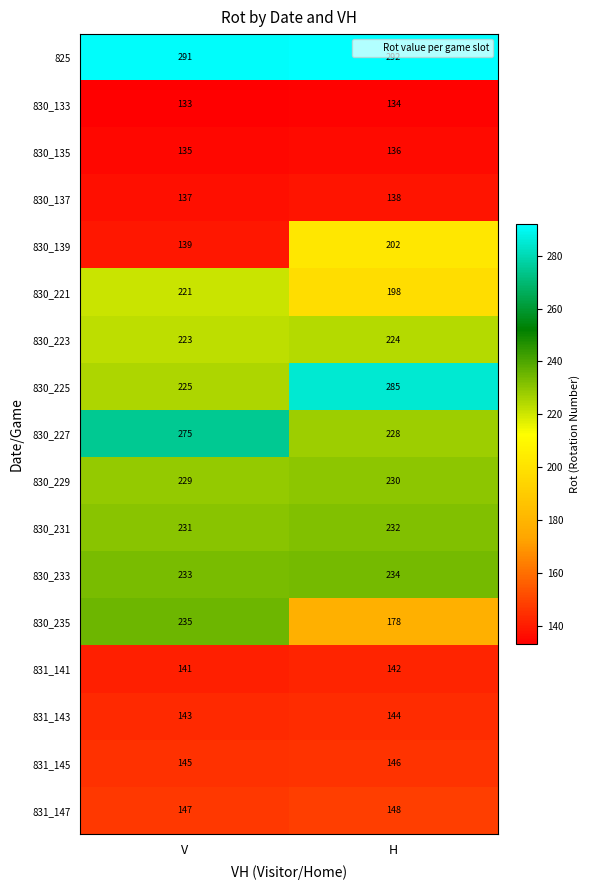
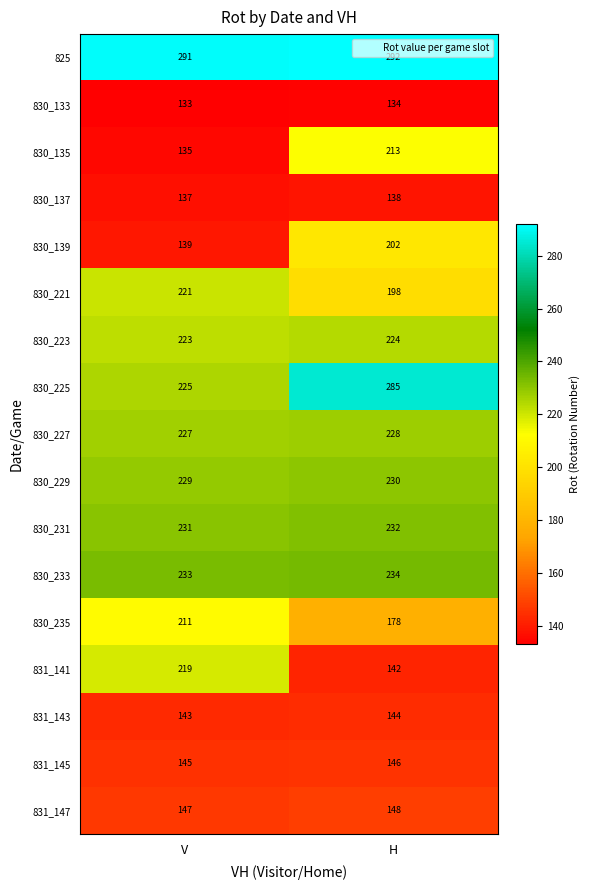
  {
    "825": {
      "V": 291
    },
    "830_133": {
      "V": 133,
      "H": 134
    },
    "830_135": {
      "V": 135,
-     "H": 136
+     "H": 213
    },
    "830_137": {
      "V": 137,
      "H": 138
    },
    "830_139": {
      "V": 139,
      "H": 202
    },
    "830_221": {
      "V": 221,
      "H": 198
    },
    "830_223": {
      "V": 223,
      "H": 224
    },
    "830_225": {
      "V": 225,
      "H": 285
    },
    "830_227": {
-     "V": 275,
+     "V": 227,
      "H": 228
    },
    "830_229": {
      "V": 229,
      "H": 230
    },
    "830_231": {
      "V": 231,
      "H": 232
    },
    "830_233": {
      "V": 233,
      "H": 234
    },
    "830_235": {
-     "V": 235,
+     "V": 211,
      "H": 178
    },
    "831_141": {
-     "V": 141,
+     "V": 219,
      "H": 142
    },
    "831_143": {
      "V": 143,
      "H": 144
    },
    "831_145": {
      "V": 145,
      "H": 146
    },
    "831_147": {
      "V": 147,
      "H": 148
    }
  }
